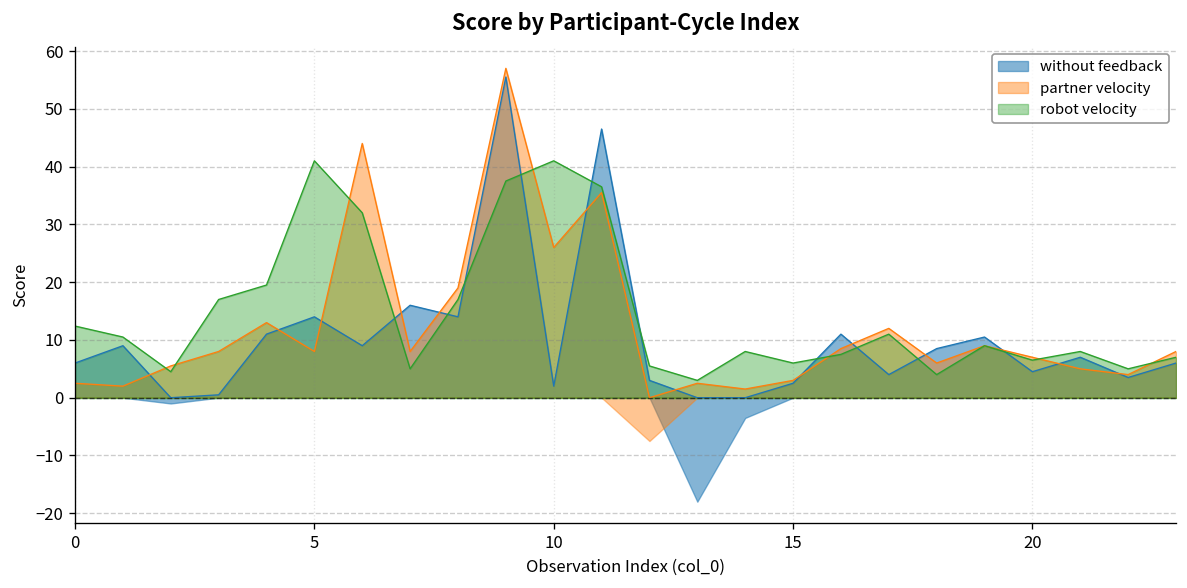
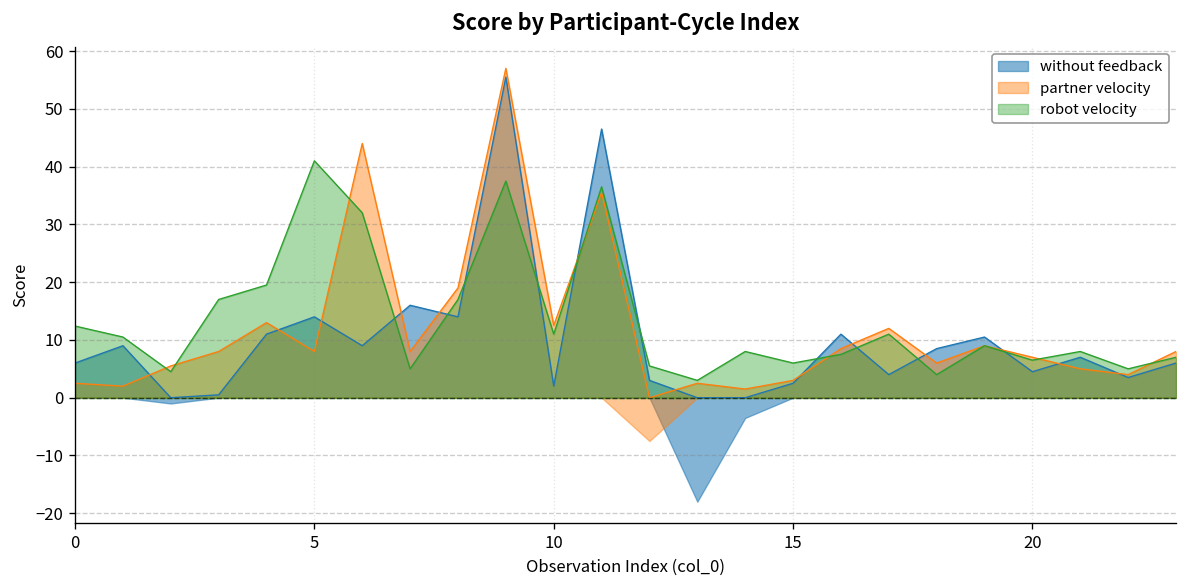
  {
    "partner velocity": {
      "0": 3,
      "5": 8,
-     "10": 26
+     "10": 13
    },
    "robot velocity": {
      "0": 12,
      "5": 41,
-     "10": 41,
+     "10": 11,
      "15": 6
    }
  }
